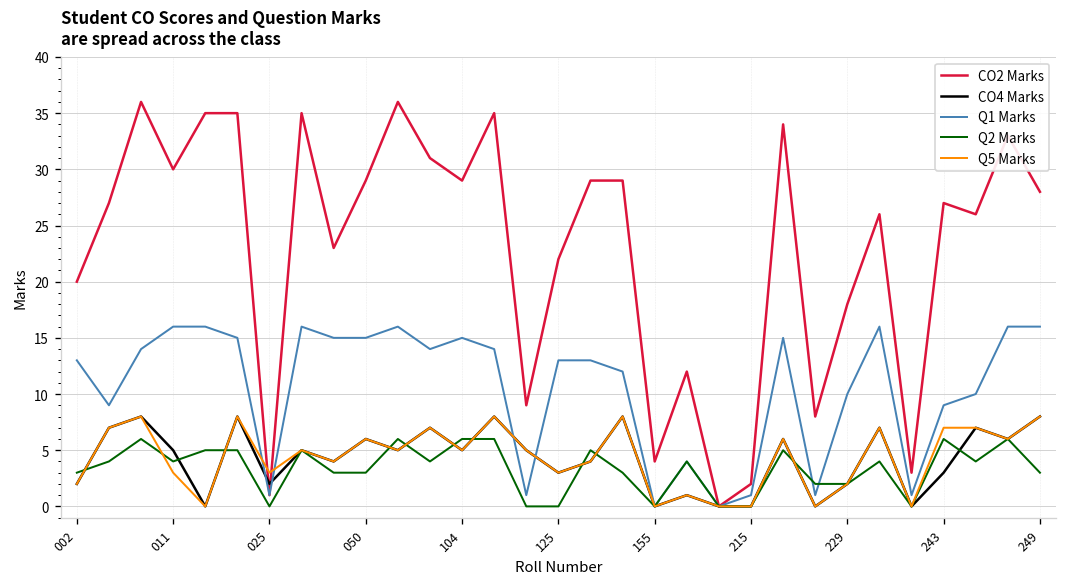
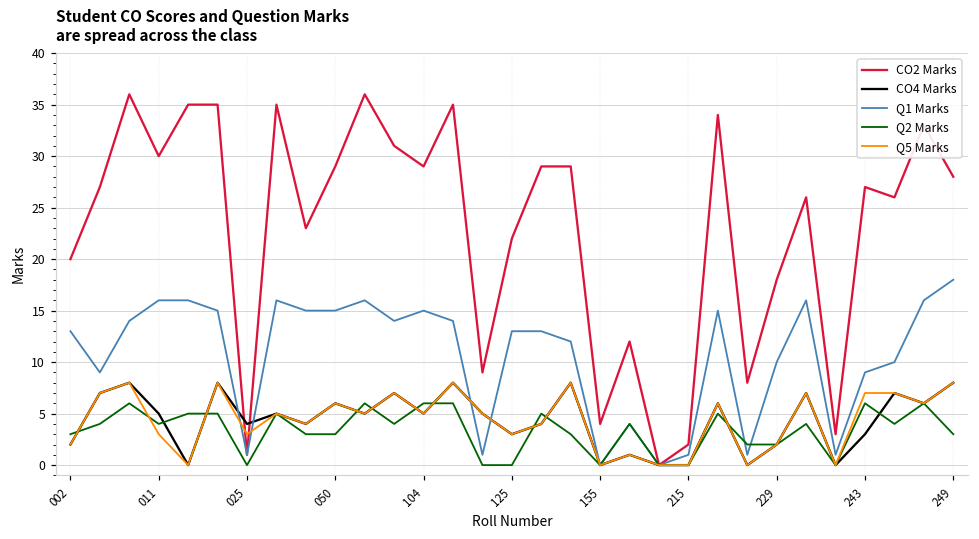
  {
    "CO2 Marks": {
      "002": 20,
      "011": 30,
      "050": 29,
      "104": 29,
      "125": 22,
      "155": 4,
      "215": 2,
      "229": 18,
      "243": 27,
      "249": 28
    },
    "CO4 Marks": {
      "011": 5,
-     "025": 2,
+     "025": 4,
      "243": 3
    },
    "Q1 Marks": {
      "002": 13,
      "011": 16,
      "050": 15,
      "104": 15,
      "125": 13,
      "215": 1,
      "229": 10,
      "243": 9,
-     "249": 16
+     "249": 18
    },
    "Q2 Marks": {
      "002": 3,
      "011": 4,
      "025": 0,
      "050": 3,
      "104": 6,
      "125": 0,
      "243": 6,
      "249": 3
    },
    "Q5 Marks": {
      "011": 3,
      "025": 3,
      "243": 7
    }
  }
